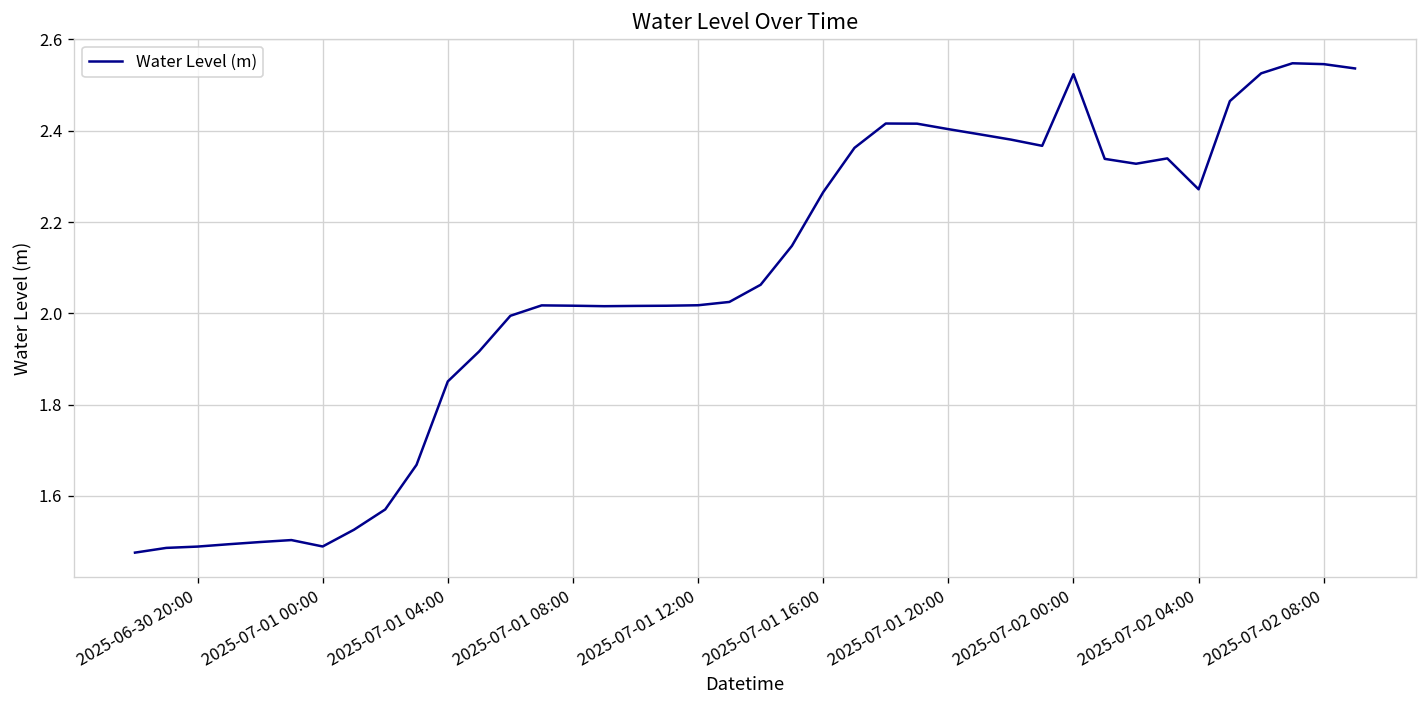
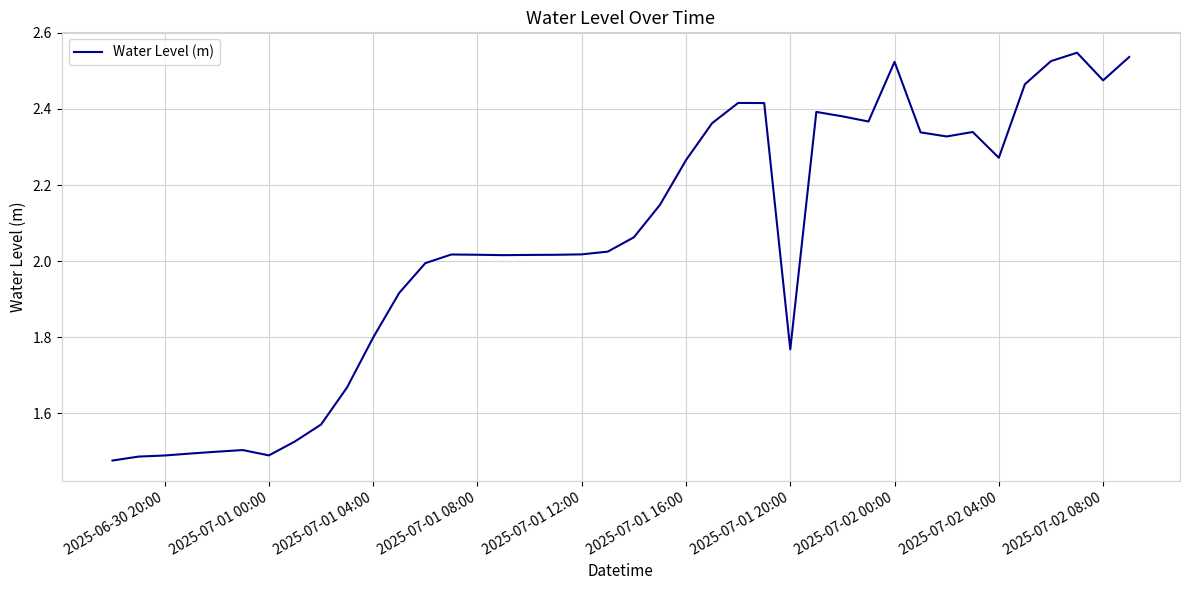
  {
    "2025-06-30 20:00": 1.49,
    "2025-07-01 00:00": 1.49,
-   "2025-07-01 04:00": 1.85,
+   "2025-07-01 04:00": 1.80,
    "2025-07-01 08:00": 2.02,
    "2025-07-01 12:00": 2.02,
    "2025-07-01 16:00": 2.27,
-   "2025-07-01 20:00": 2.40,
+   "2025-07-01 20:00": 1.77,
    "2025-07-02 00:00": 2.52,
    "2025-07-02 04:00": 2.27,
-   "2025-07-02 08:00": 2.55
+   "2025-07-02 08:00": 2.48
  }
